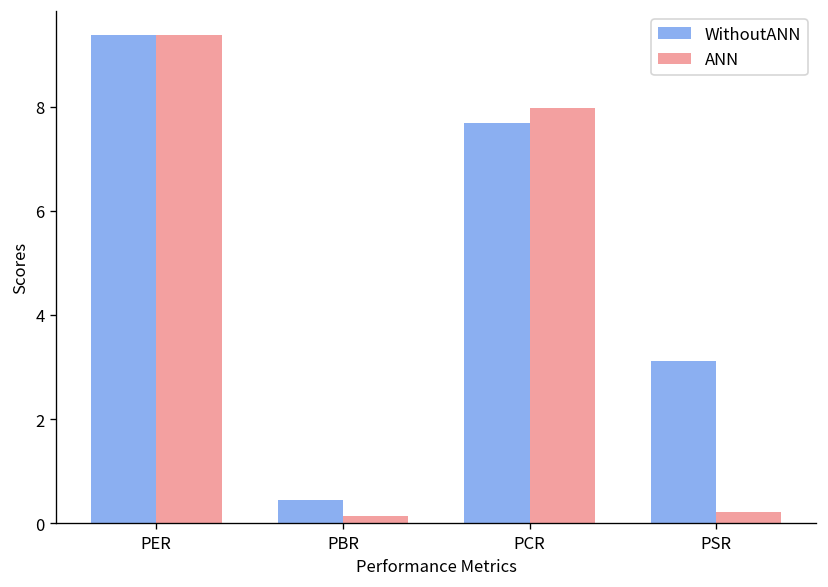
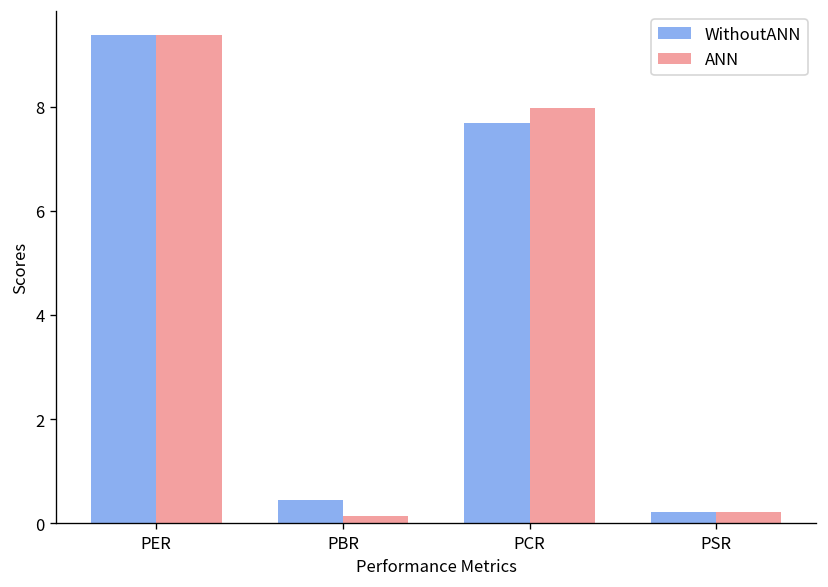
  {
    "WithoutANN": {
      "PER": 9.4,
      "PBR": 0.4,
      "PCR": 7.7,
-     "PSR": 3.1
+     "PSR": 0.2
    },
    "ANN": {
      "PER": 9.4,
      "PBR": 0.1,
      "PCR": 8.0,
      "PSR": 0.2
    }
  }
